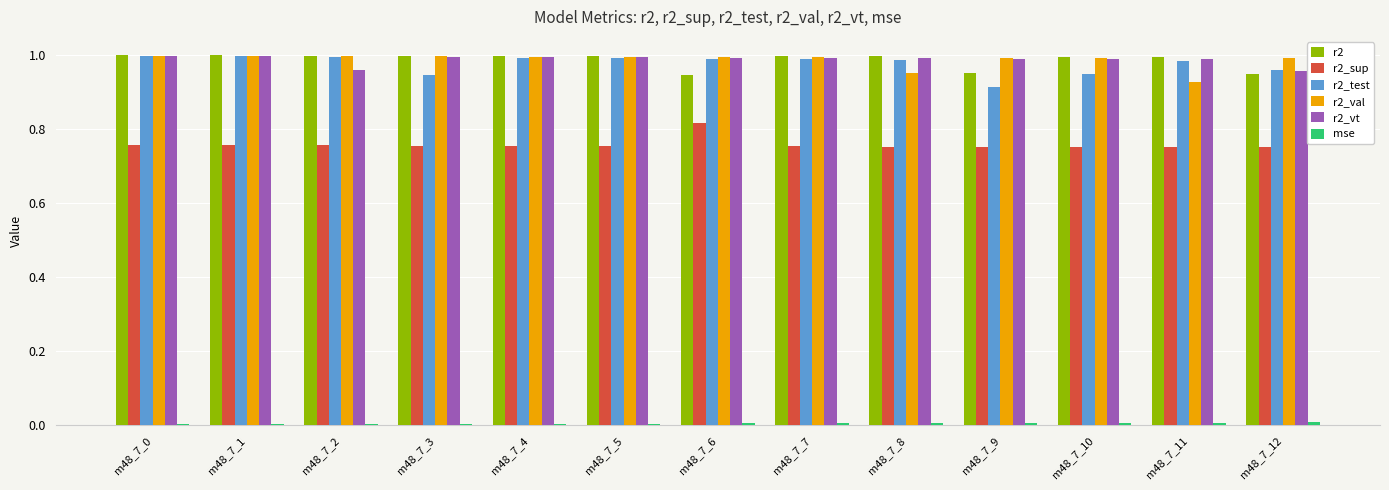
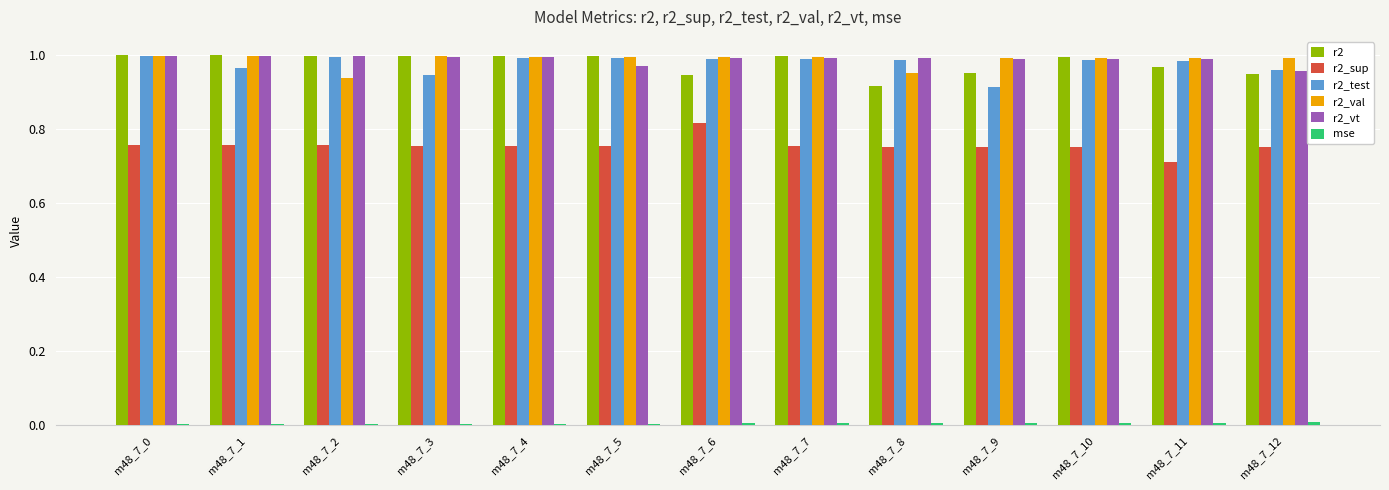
  {
    "r2": {
      "m48_7_0": 1.00,
      "m48_7_1": 1.00,
      "m48_7_2": 1.00,
      "m48_7_3": 1.00,
      "m48_7_4": 1.00,
      "m48_7_5": 1.00,
      "m48_7_6": 0.95,
      "m48_7_7": 1.00,
-     "m48_7_8": 1.00,
+     "m48_7_8": 0.92,
      "m48_7_9": 0.95,
      "m48_7_10": 1.00,
-     "m48_7_11": 0.99,
+     "m48_7_11": 0.97,
      "m48_7_12": 0.95
    },
    "r2_sup": {
      "m48_7_0": 0.76,
      "m48_7_1": 0.76,
      "m48_7_2": 0.76,
      "m48_7_3": 0.75,
      "m48_7_4": 0.75,
      "m48_7_5": 0.75,
      "m48_7_6": 0.81,
      "m48_7_7": 0.75,
      "m48_7_8": 0.75,
      "m48_7_9": 0.75,
      "m48_7_10": 0.75,
-     "m48_7_11": 0.75,
+     "m48_7_11": 0.71,
      "m48_7_12": 0.75
    },
    "r2_test": {
      "m48_7_0": 1.00,
-     "m48_7_1": 1.00,
+     "m48_7_1": 0.96,
      "m48_7_2": 0.99,
      "m48_7_3": 0.95,
      "m48_7_4": 0.99,
      "m48_7_5": 0.99,
      "m48_7_6": 0.99,
      "m48_7_7": 0.99,
      "m48_7_8": 0.99,
      "m48_7_9": 0.91,
-     "m48_7_10": 0.95,
+     "m48_7_10": 0.98,
      "m48_7_11": 0.98,
      "m48_7_12": 0.96
    },
    "r2_val": {
      "m48_7_0": 1.00,
      "m48_7_1": 1.00,
-     "m48_7_2": 1.00,
+     "m48_7_2": 0.94,
      "m48_7_3": 1.00,
      "m48_7_4": 0.99,
      "m48_7_5": 0.99,
      "m48_7_6": 0.99,
      "m48_7_7": 0.99,
      "m48_7_8": 0.95,
      "m48_7_9": 0.99,
      "m48_7_10": 0.99,
-     "m48_7_11": 0.93,
+     "m48_7_11": 0.99,
      "m48_7_12": 0.99
    },
    "r2_vt": {
      "m48_7_0": 1.00,
      "m48_7_1": 1.00,
-     "m48_7_2": 0.96,
+     "m48_7_2": 1.00,
      "m48_7_3": 0.99,
      "m48_7_4": 0.99,
-     "m48_7_5": 0.99,
+     "m48_7_5": 0.97,
      "m48_7_6": 0.99,
      "m48_7_7": 0.99,
      "m48_7_8": 0.99,
      "m48_7_9": 0.99,
      "m48_7_10": 0.99,
      "m48_7_11": 0.99,
      "m48_7_12": 0.96
    },
    "mse": {
      "m48_7_10": 0.01,
      "m48_7_11": 0.01,
      "m48_7_12": 0.01
    }
  }
